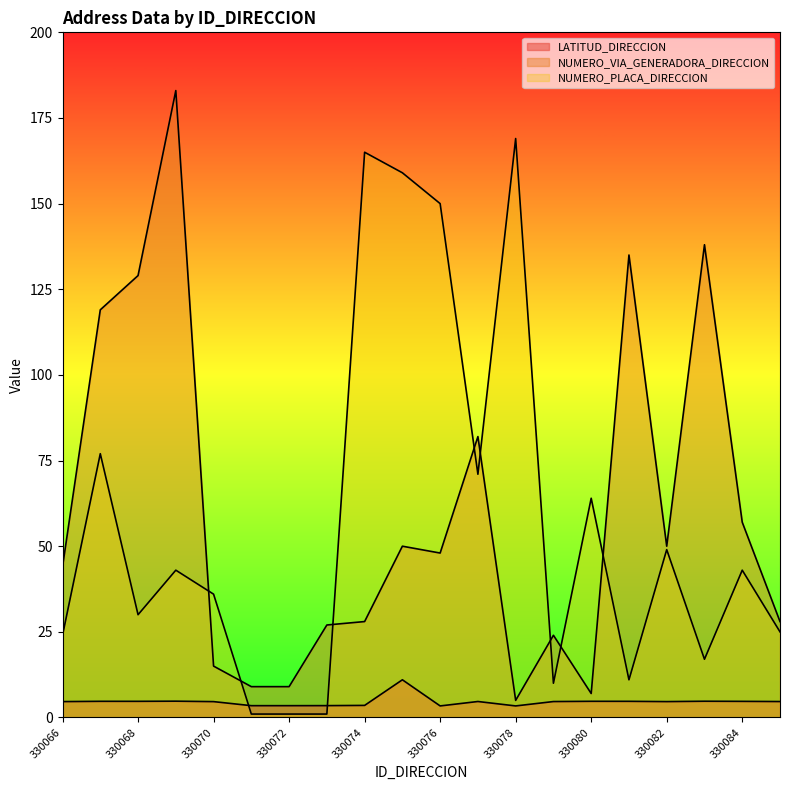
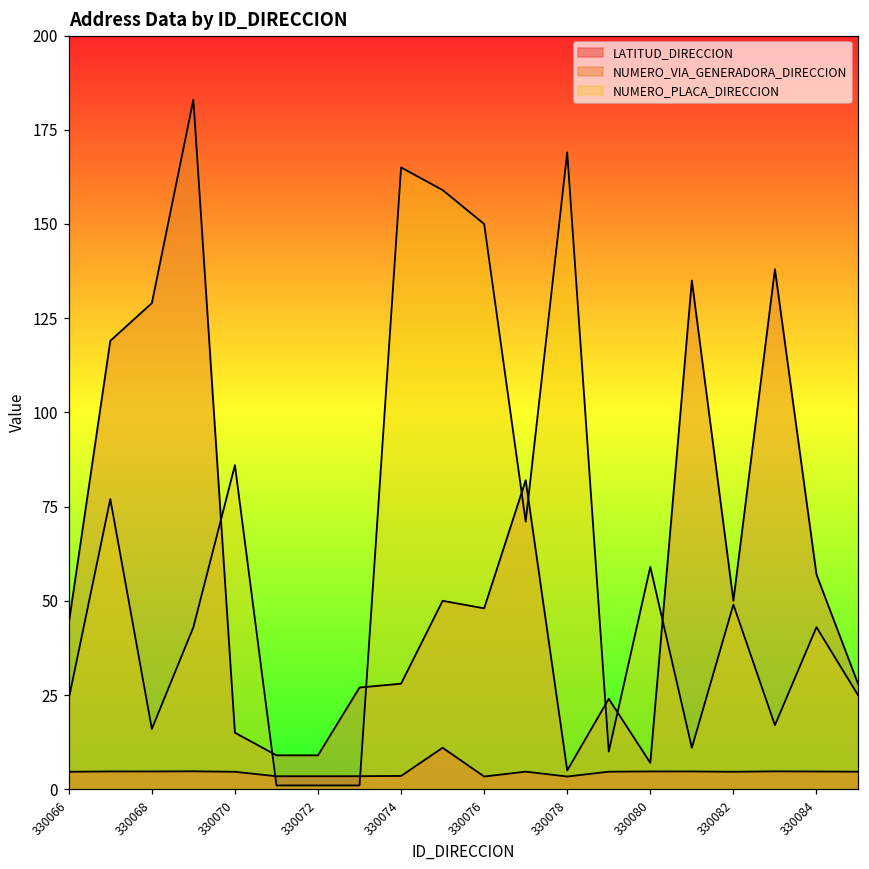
  {
    "NUMERO_PLACA_DIRECCION": {
      "330066": 24,
-     "330068": 30,
-     "330070": 36,
+     "330068": 16,
+     "330070": 86,
      "330072": 1,
      "330074": 165,
      "330076": 150,
      "330078": 169,
-     "330080": 64,
+     "330080": 59,
      "330082": 49,
      "330084": 43
    }
  }
